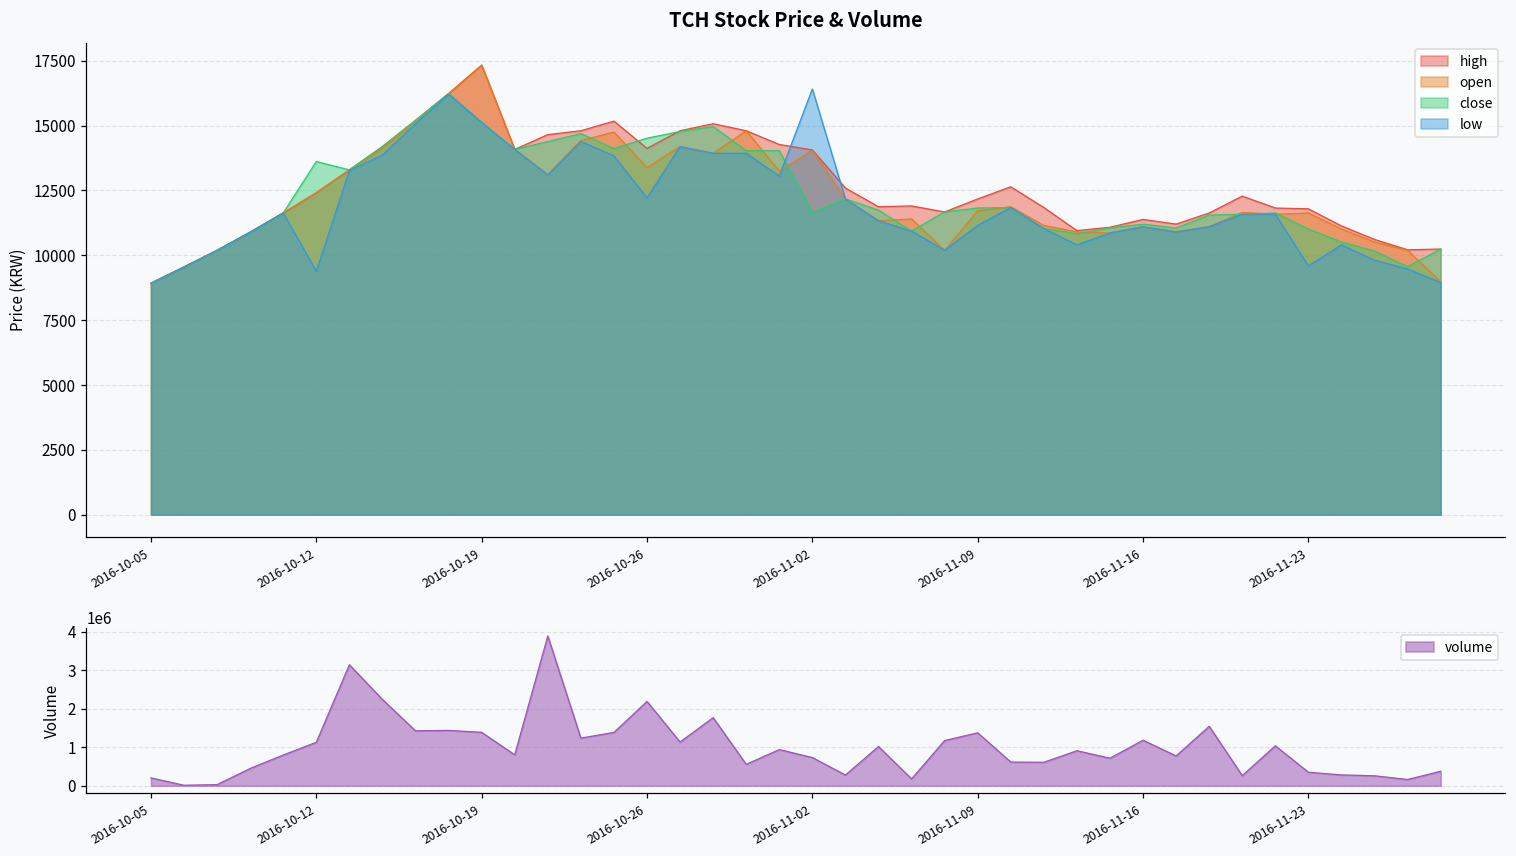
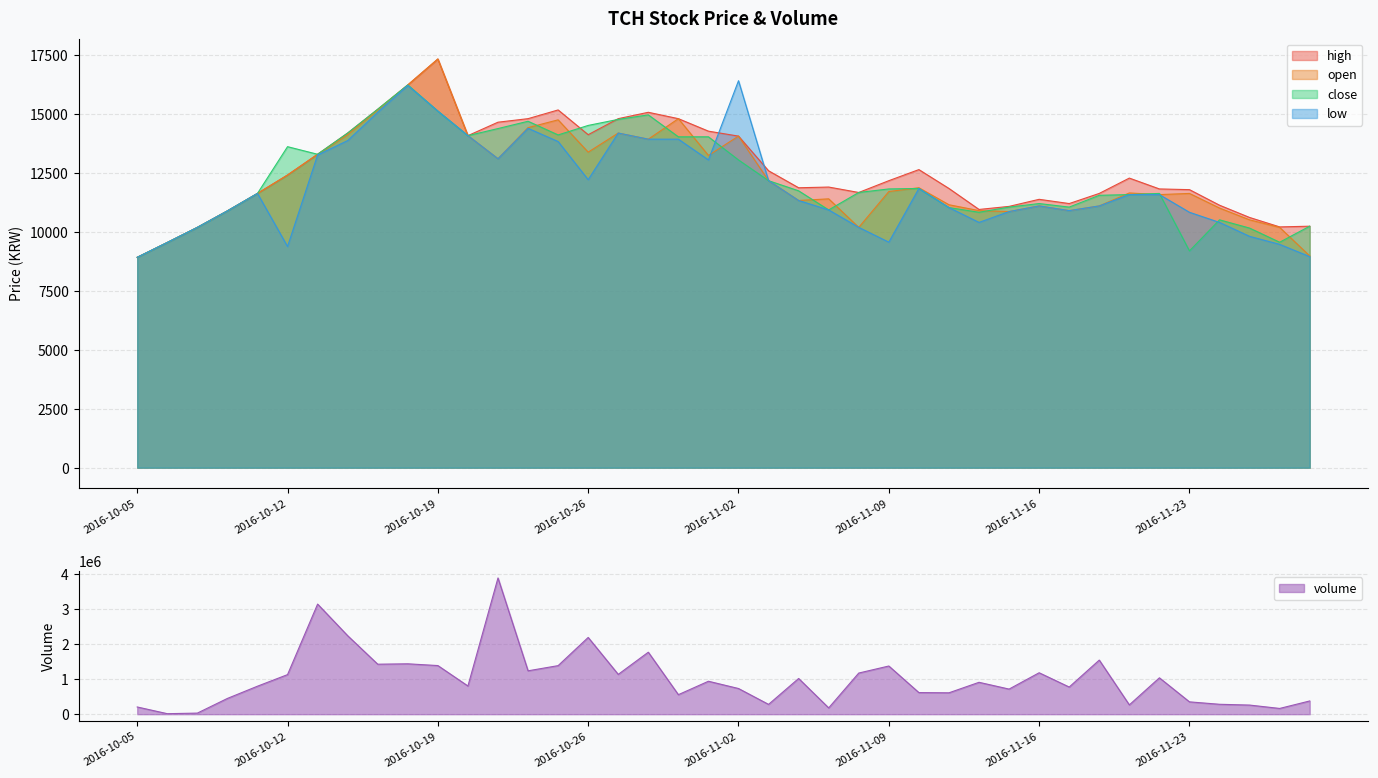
  {
    "TCH Stock Price & Volume": {
      "close": {
        "2016-10-12": 13600,
        "2016-10-26": 14500,
-       "2016-11-02": 11700,
+       "2016-11-02": 13100,
        "2016-11-09": 11800,
-       "2016-11-23": 11000
+       "2016-11-23": 9200
      },
      "low": {
        "2016-10-12": 9400,
        "2016-10-26": 12200,
        "2016-11-02": 16400,
-       "2016-11-09": 11200,
-       "2016-11-23": 9600
+       "2016-11-09": 9600,
+       "2016-11-23": 10800
      }
    }
  }
